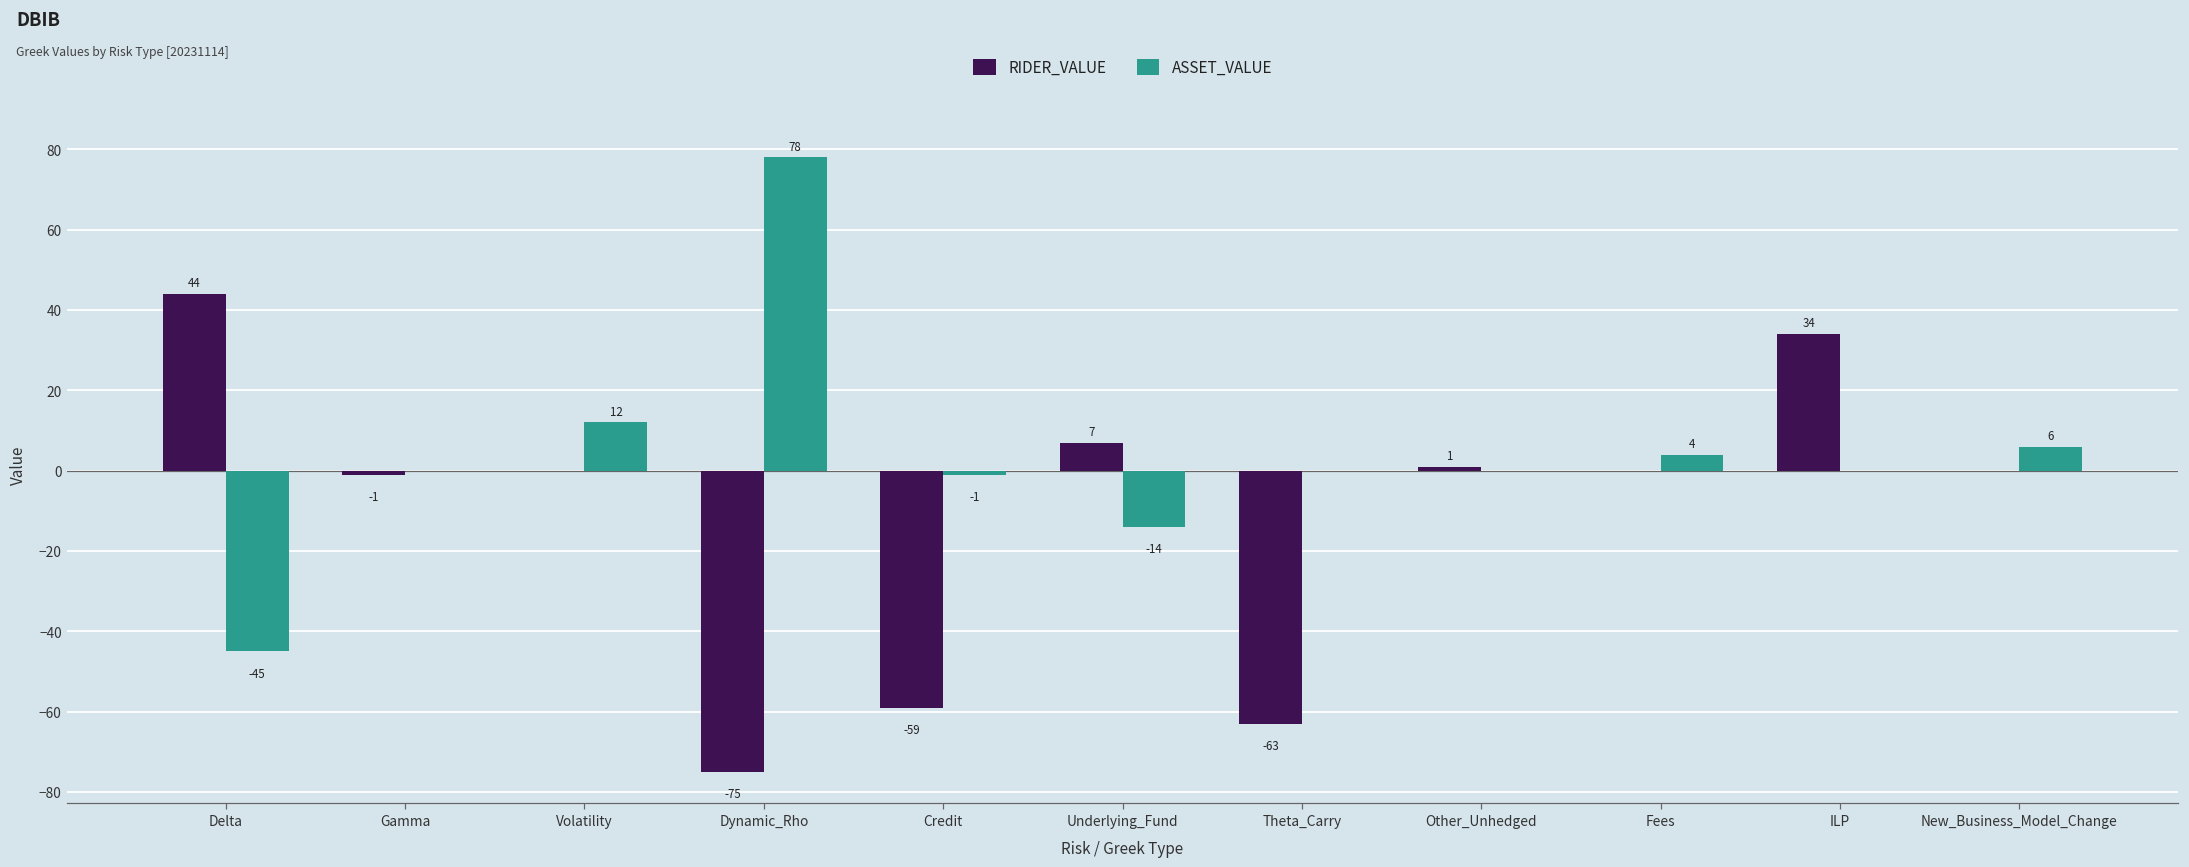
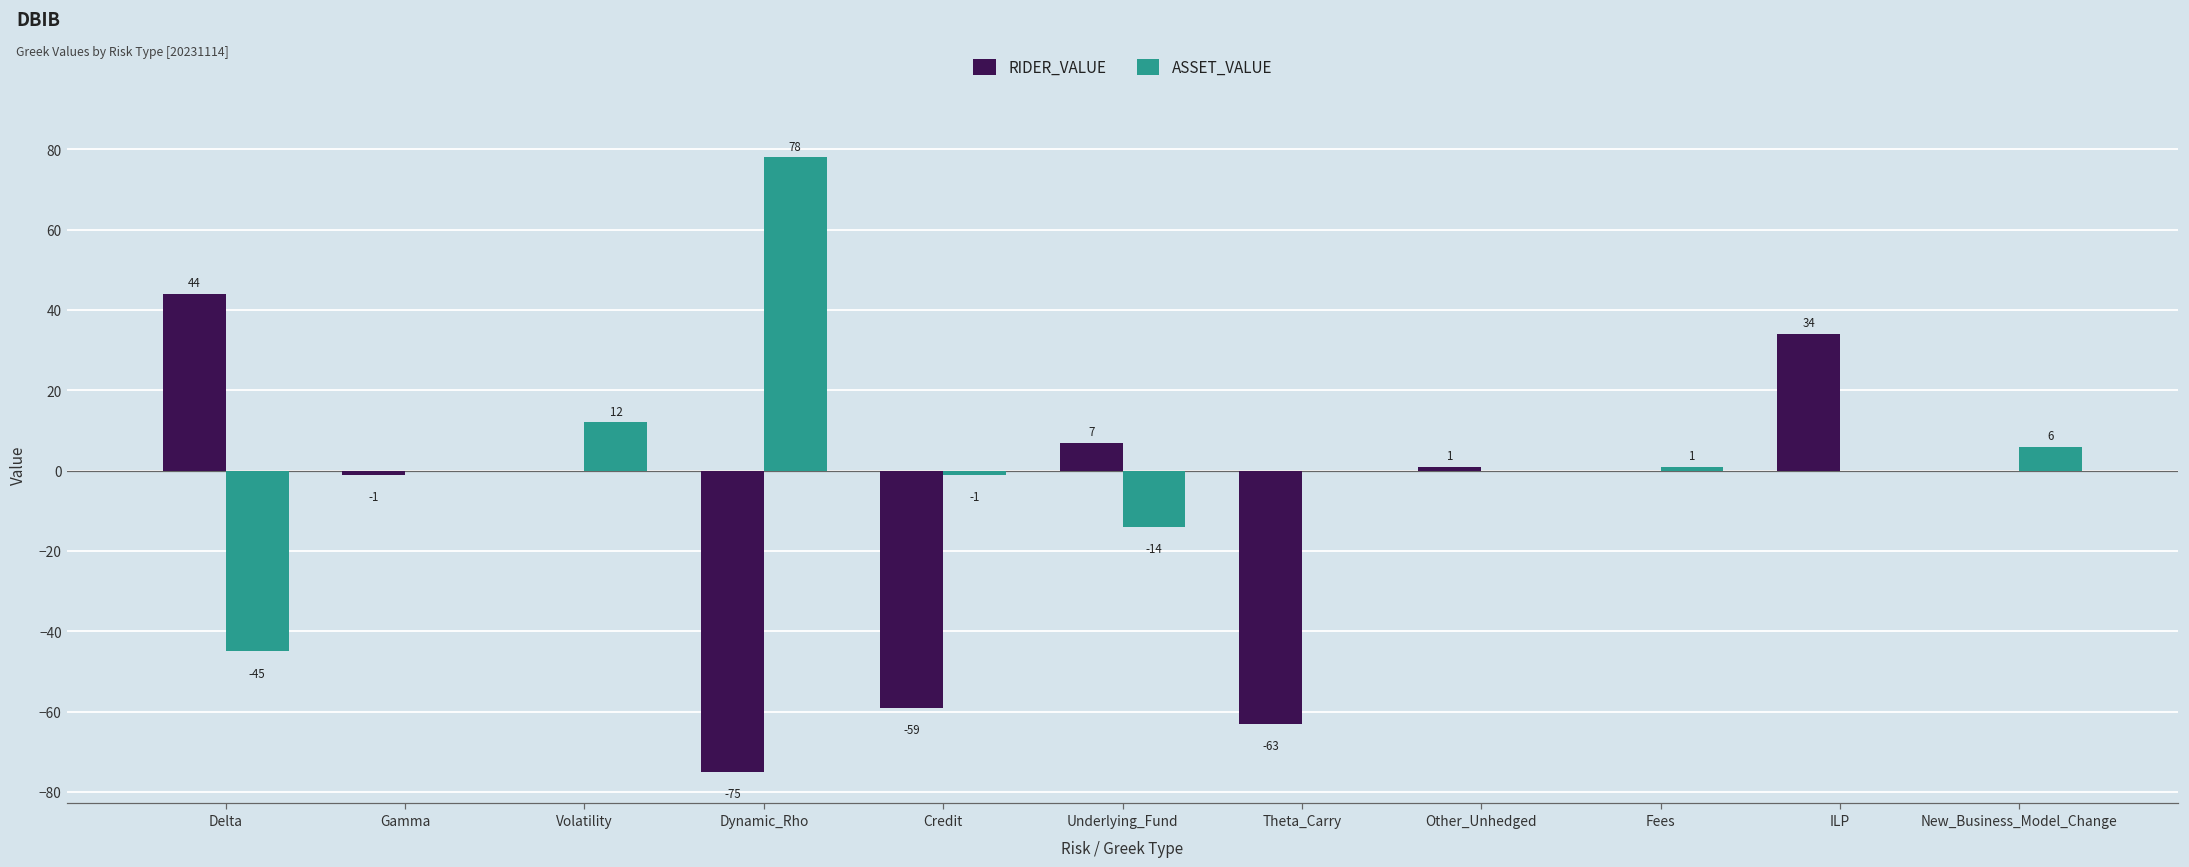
  {
    "RIDER_VALUE": {
      "Delta": 44,
      "Gamma": -1,
      "Dynamic_Rho": -75,
      "Credit": -59,
      "Underlying_Fund": 7,
      "Theta_Carry": -63,
      "Other_Unhedged": 1,
      "ILP": 34
    },
    "ASSET_VALUE": {
      "Delta": -45,
      "Volatility": 12,
      "Dynamic_Rho": 78,
      "Credit": -1,
      "Underlying_Fund": -14,
-     "Fees": 4,
+     "Fees": 1,
      "New_Business_Model_Change": 6
    }
  }
